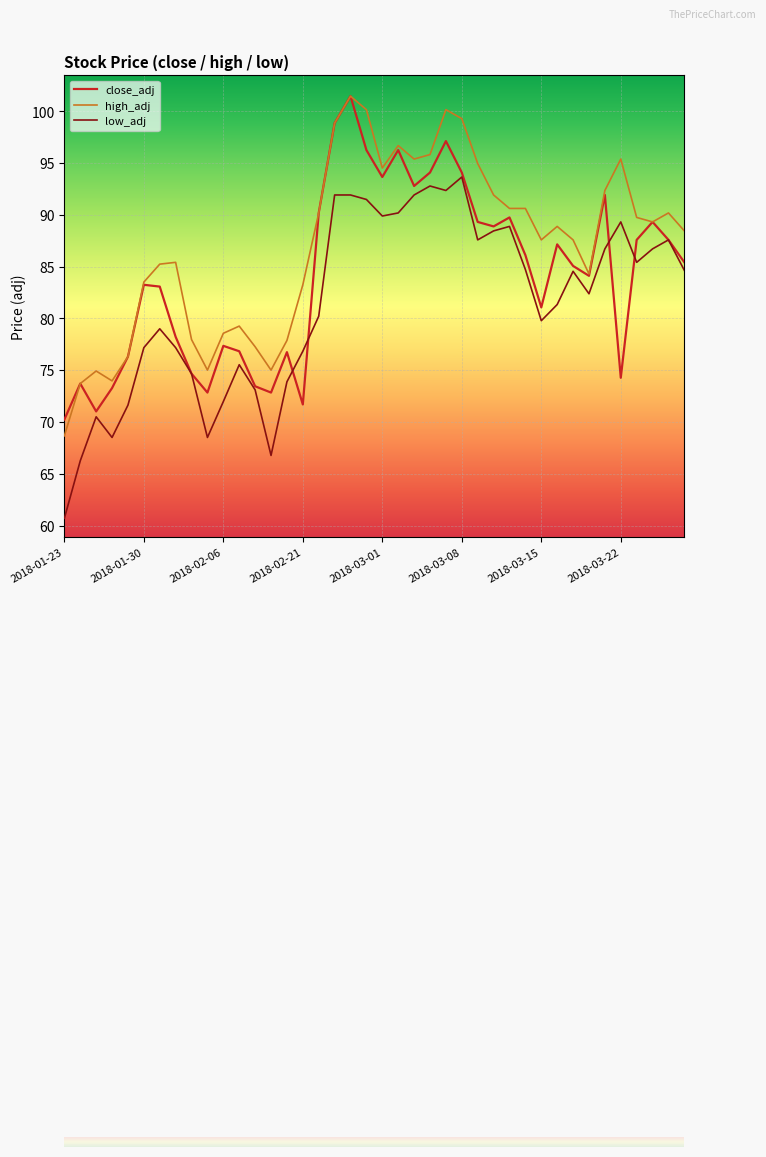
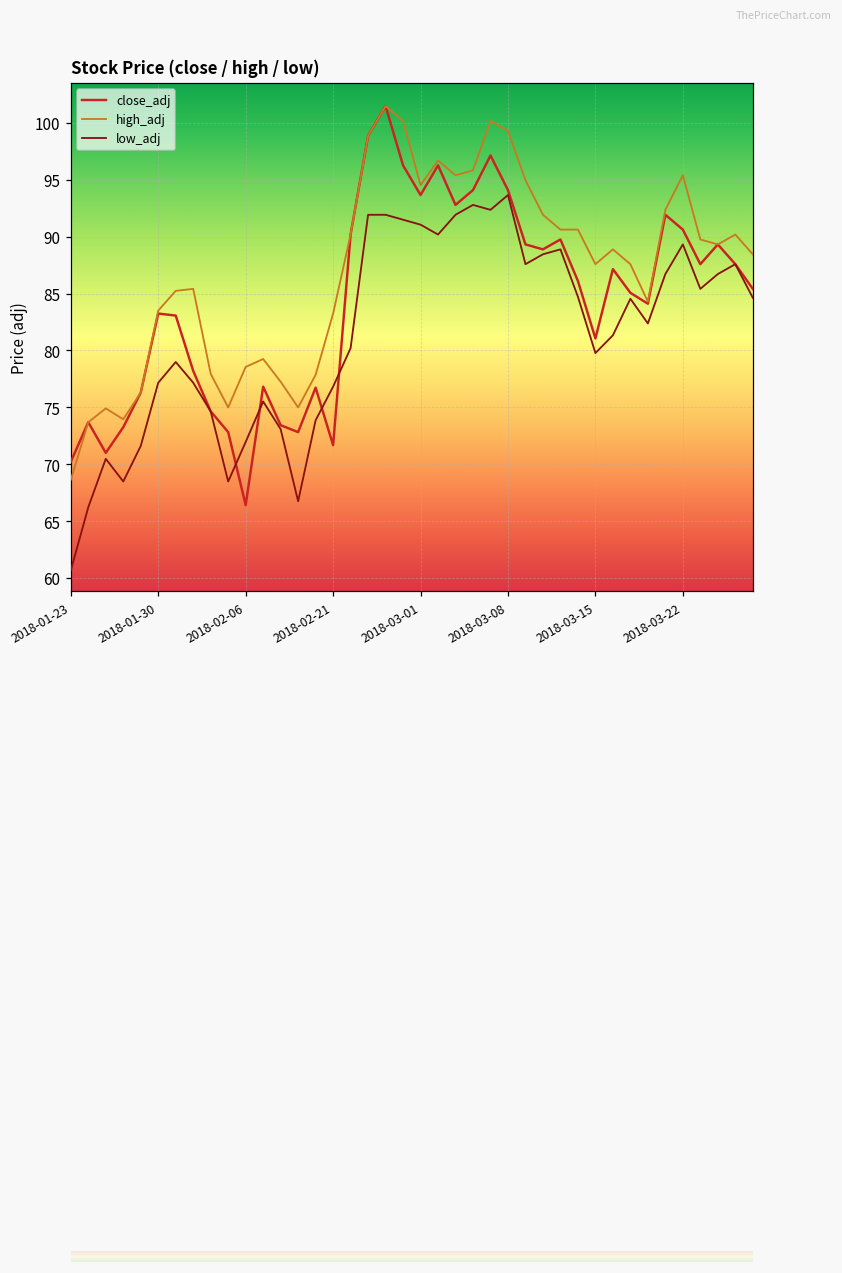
  {
    "close_adj": {
      "2018-01-23": 70.2,
      "2018-01-30": 83.2,
-     "2018-02-06": 77.3,
+     "2018-02-06": 66.4,
      "2018-02-21": 71.7,
      "2018-03-01": 93.6,
      "2018-03-08": 94.1,
      "2018-03-15": 81.1,
-     "2018-03-22": 74.3
+     "2018-03-22": 90.6
    },
    "high_adj": {
      "2018-01-23": 68.7,
      "2018-01-30": 83.5,
      "2018-02-06": 78.6,
      "2018-02-21": 83.2,
      "2018-03-01": 94.5,
      "2018-03-08": 99.3,
      "2018-03-15": 87.6,
      "2018-03-22": 95.4
    },
    "low_adj": {
      "2018-01-23": 60.7,
      "2018-01-30": 77.2,
      "2018-02-06": 72.0,
      "2018-02-21": 76.8,
-     "2018-03-01": 89.9,
+     "2018-03-01": 91.0,
      "2018-03-08": 93.6,
      "2018-03-15": 79.8,
      "2018-03-22": 89.3
    }
  }
